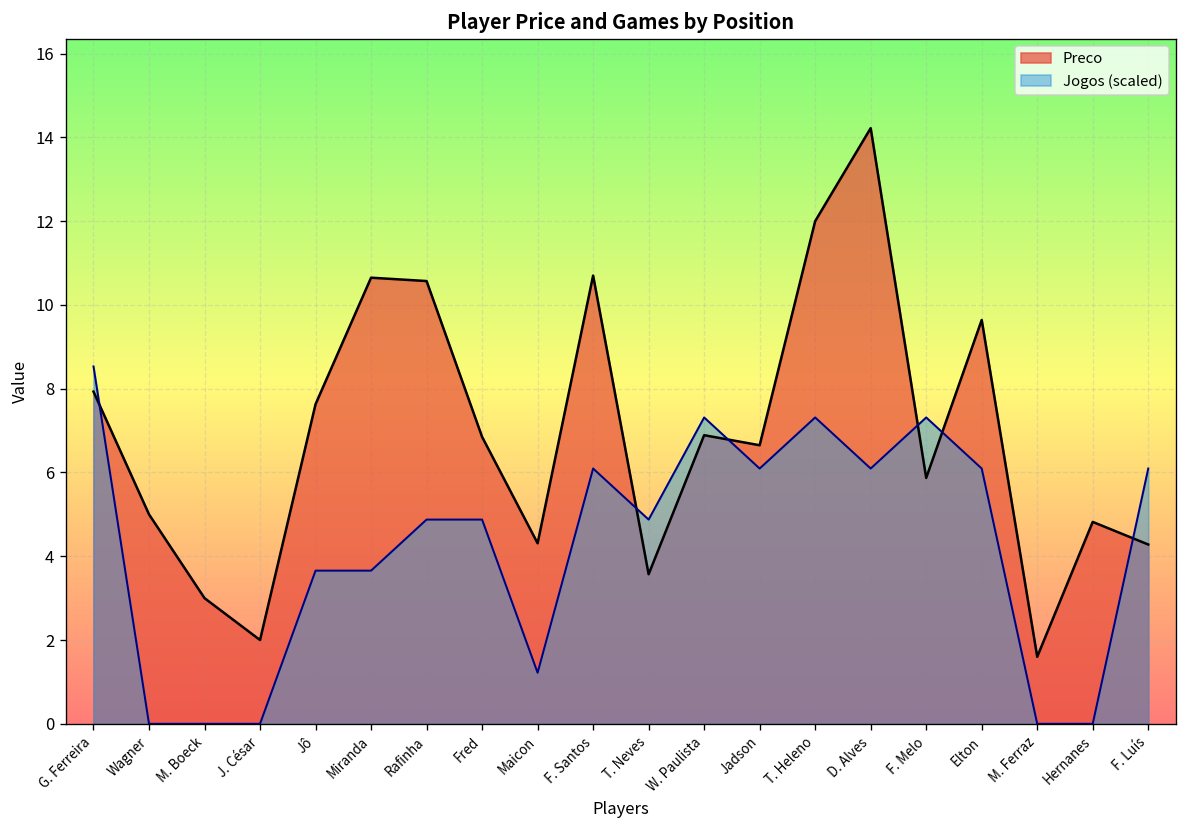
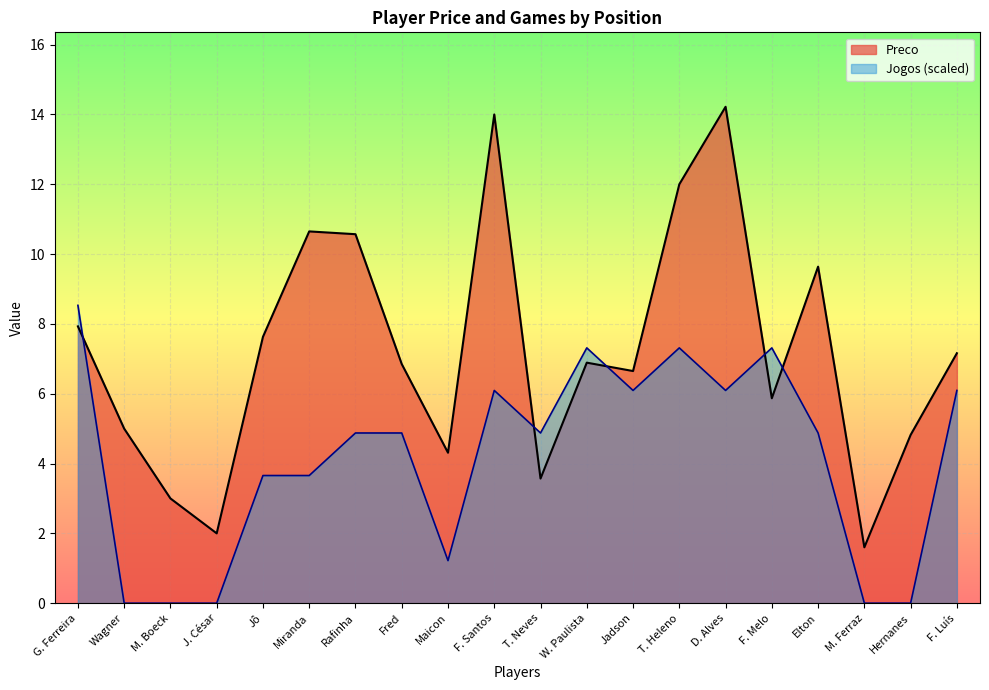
  {
    "Preco": {
      "G. Ferreira": 7.9,
      "Wagner": 5.0,
      "M. Boeck": 3.0,
      "J. César": 2.0,
      "Jô": 7.6,
      "Miranda": 10.7,
      "Rafinha": 10.6,
      "Fred": 6.9,
      "Maicon": 4.3,
-     "F. Santos": 10.7,
+     "F. Santos": 14.0,
      "T. Neves": 3.6,
      "W. Paulista": 6.9,
      "Jadson": 6.7,
      "T. Heleno": 12.0,
      "D. Alves": 14.2,
      "F. Melo": 5.9,
      "Elton": 9.6,
      "M. Ferraz": 1.6,
      "Hernanes": 4.8,
-     "F. Luís": 4.3
+     "F. Luís": 7.2
    },
    "Jogos (scaled)": {
      "G. Ferreira": 8.5,
      "Wagner": 0.0,
      "M. Boeck": 0.0,
      "J. César": 0.0,
      "Jô": 3.7,
      "Miranda": 3.7,
      "Rafinha": 4.9,
      "Fred": 4.9,
      "Maicon": 1.2,
      "F. Santos": 6.1,
      "T. Neves": 4.9,
      "W. Paulista": 7.3,
      "Jadson": 6.1,
      "T. Heleno": 7.3,
      "D. Alves": 6.1,
      "F. Melo": 7.3,
-     "Elton": 6.1,
+     "Elton": 4.9,
      "M. Ferraz": 0.0,
      "Hernanes": 0.0,
      "F. Luís": 6.1
    }
  }
